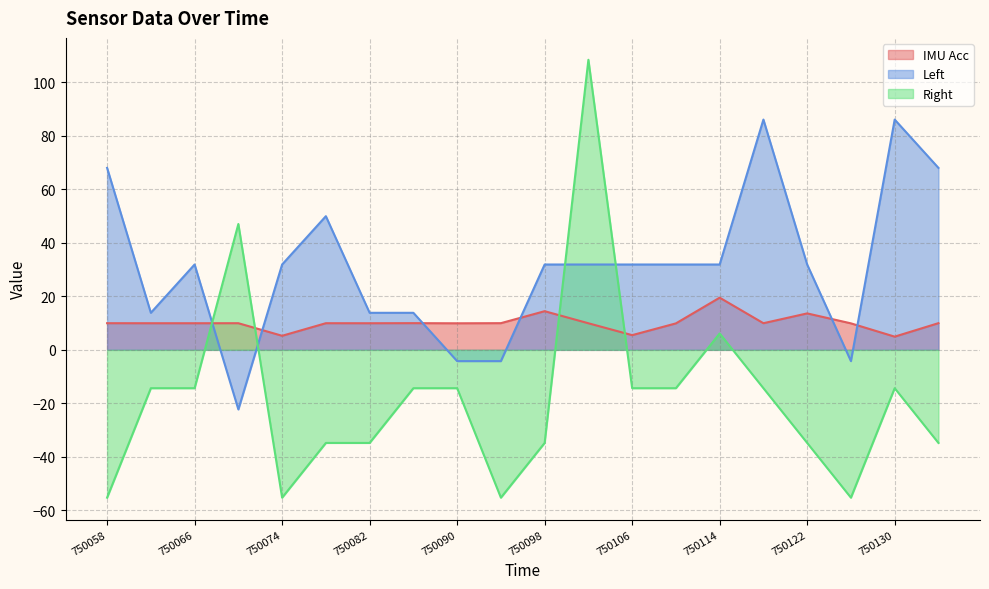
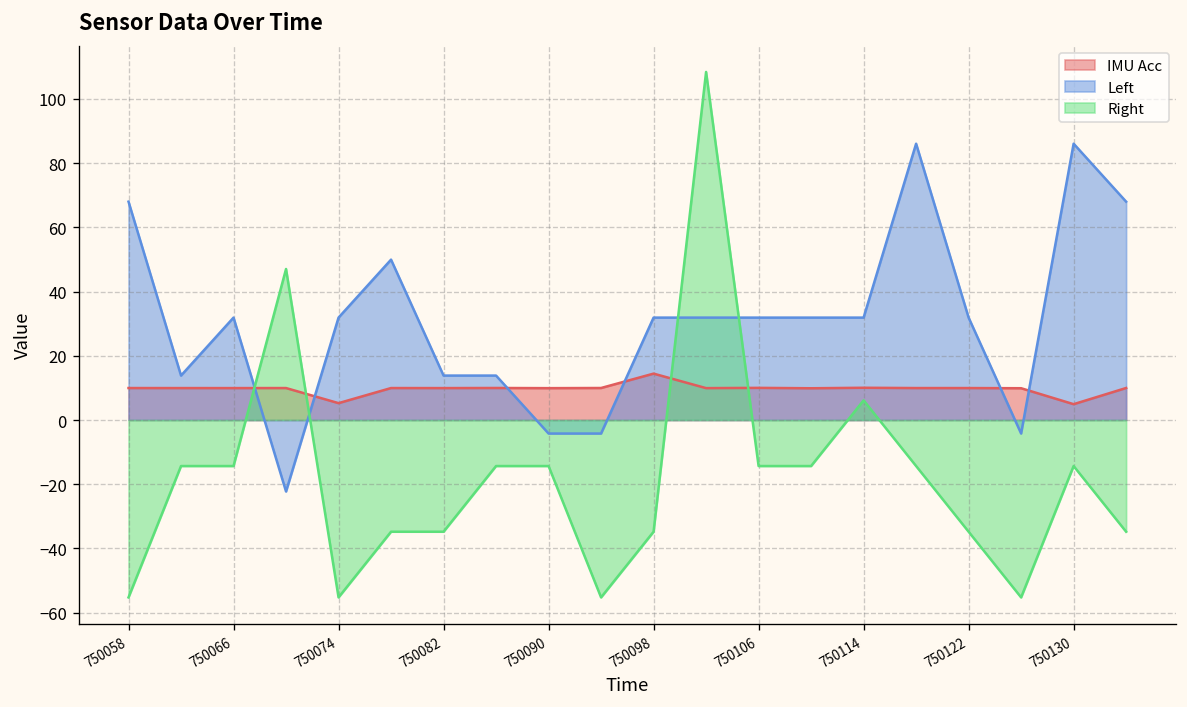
  {
    "IMU Acc": {
      "750058": 10,
      "750066": 10,
      "750074": 5,
      "750082": 10,
      "750090": 10,
      "750098": 14,
-     "750106": 5,
-     "750114": 19,
-     "750122": 14,
+     "750106": 10,
+     "750114": 10,
+     "750122": 10,
      "750130": 5
    }
  }
